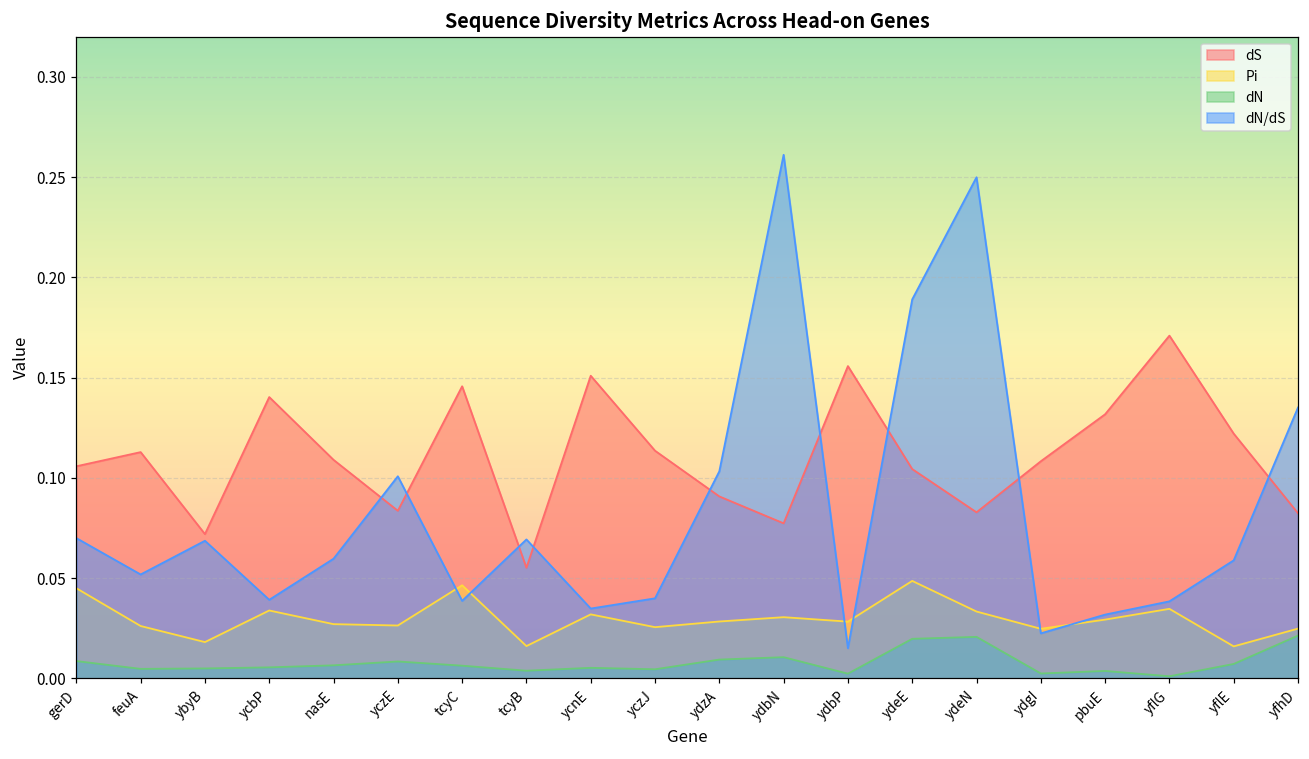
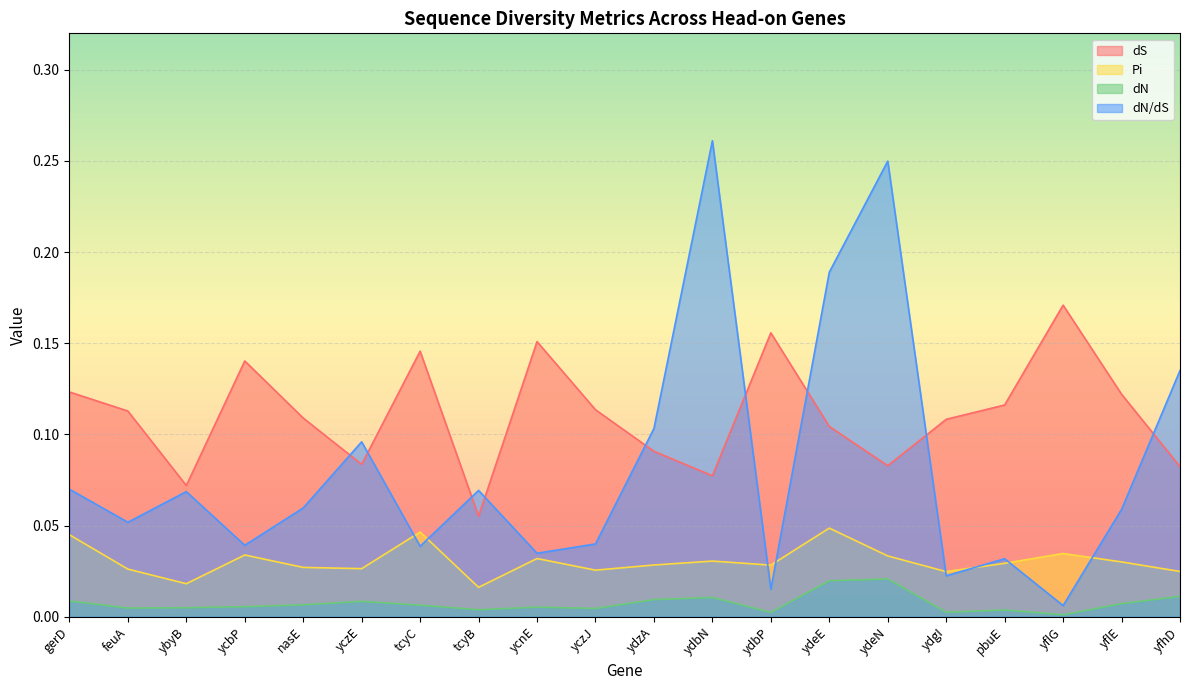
  {
    "dS": {
-     "gerD": 0.106,
+     "gerD": 0.123,
      "feuA": 0.113,
      "ybyB": 0.072,
      "ycbP": 0.140,
      "nasE": 0.109,
      "yczE": 0.084,
      "tcyC": 0.146,
      "tcyB": 0.055,
      "ycnE": 0.151,
      "yczJ": 0.114,
      "ydzA": 0.091,
      "ydbN": 0.077,
      "ydbP": 0.156,
      "ydeE": 0.104,
      "ydeN": 0.083,
      "ydgI": 0.108,
-     "pbuE": 0.132,
+     "pbuE": 0.116,
      "yflG": 0.171,
      "yflE": 0.122,
      "yfhD": 0.082
    },
    "Pi": {
      "gerD": 0.045,
      "feuA": 0.026,
      "ybyB": 0.018,
      "ycbP": 0.034,
      "nasE": 0.027,
      "yczE": 0.026,
      "tcyC": 0.046,
      "tcyB": 0.016,
      "ycnE": 0.032,
      "yczJ": 0.026,
      "ydzA": 0.028,
      "ydbN": 0.031,
      "ydbP": 0.028,
      "ydeE": 0.049,
      "ydeN": 0.033,
      "ydgI": 0.025,
      "pbuE": 0.029,
      "yflG": 0.035,
-     "yflE": 0.016,
+     "yflE": 0.030,
      "yfhD": 0.025
    },
    "dN": {
      "gerD": 0.009,
      "feuA": 0.005,
      "ybyB": 0.005,
      "ycbP": 0.005,
      "nasE": 0.007,
      "yczE": 0.008,
      "tcyC": 0.006,
      "tcyB": 0.004,
      "ycnE": 0.005,
      "yczJ": 0.005,
      "ydzA": 0.009,
      "ydbN": 0.011,
      "ydbP": 0.002,
      "ydeE": 0.020,
      "ydeN": 0.021,
      "ydgI": 0.002,
      "pbuE": 0.004,
      "yflG": 0.001,
      "yflE": 0.007,
-     "yfhD": 0.021
+     "yfhD": 0.011
    },
    "dN/dS": {
      "gerD": 0.070,
      "feuA": 0.052,
      "ybyB": 0.069,
      "ycbP": 0.039,
      "nasE": 0.060,
-     "yczE": 0.101,
+     "yczE": 0.096,
      "tcyC": 0.039,
      "tcyB": 0.069,
      "ycnE": 0.035,
      "yczJ": 0.040,
      "ydzA": 0.103,
      "ydbN": 0.261,
      "ydbP": 0.015,
      "ydeE": 0.189,
      "ydeN": 0.250,
      "ydgI": 0.022,
      "pbuE": 0.032,
-     "yflG": 0.038,
+     "yflG": 0.006,
      "yflE": 0.059,
      "yfhD": 0.135
    }
  }
